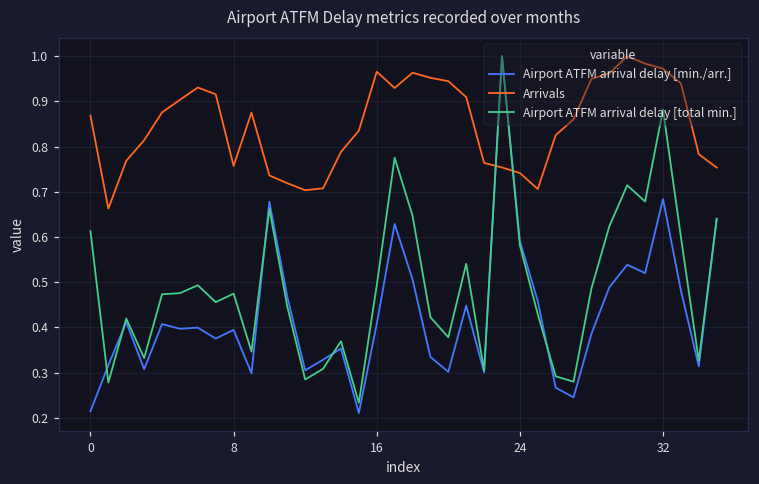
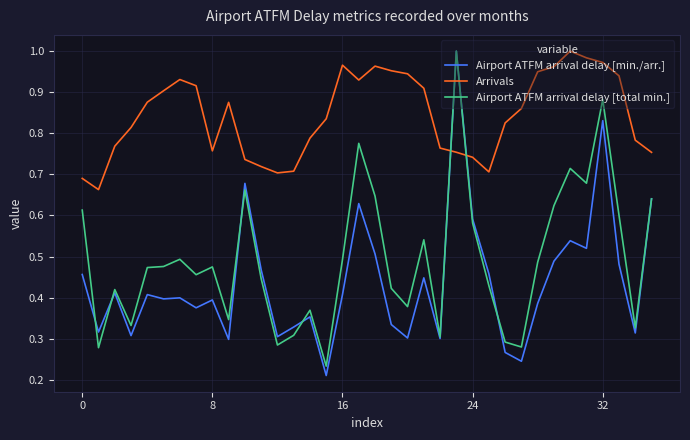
  {
    "Airport ATFM arrival delay [min./arr.]": {
-     "0": 0.21,
+     "0": 0.46,
      "8": 0.39,
      "16": 0.41,
      "24": 0.59,
-     "32": 0.68
+     "32": 0.83
    },
    "Arrivals": {
-     "0": 0.87,
+     "0": 0.69,
      "8": 0.76,
      "16": 0.97,
      "24": 0.74
    },
    "Airport ATFM arrival delay [total min.]": {
      "0": 0.61,
      "8": 0.47,
      "16": 0.49,
      "24": 0.58
    }
  }
